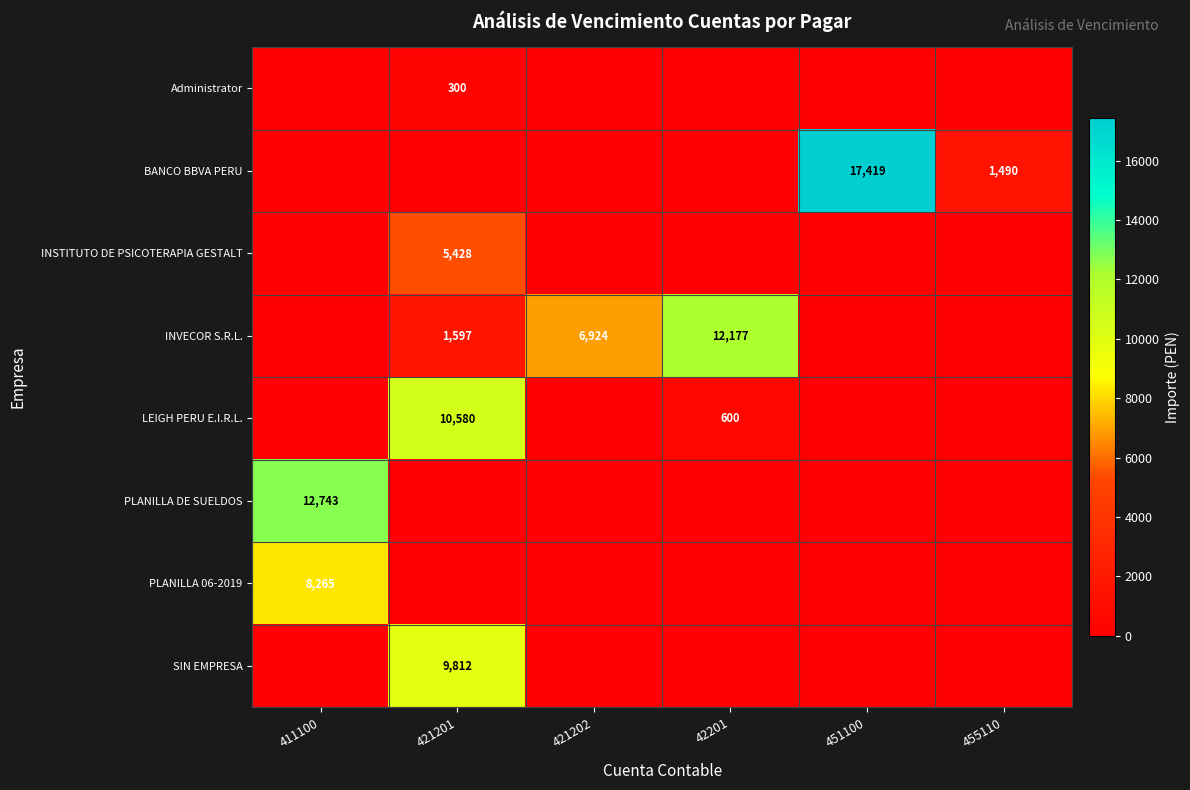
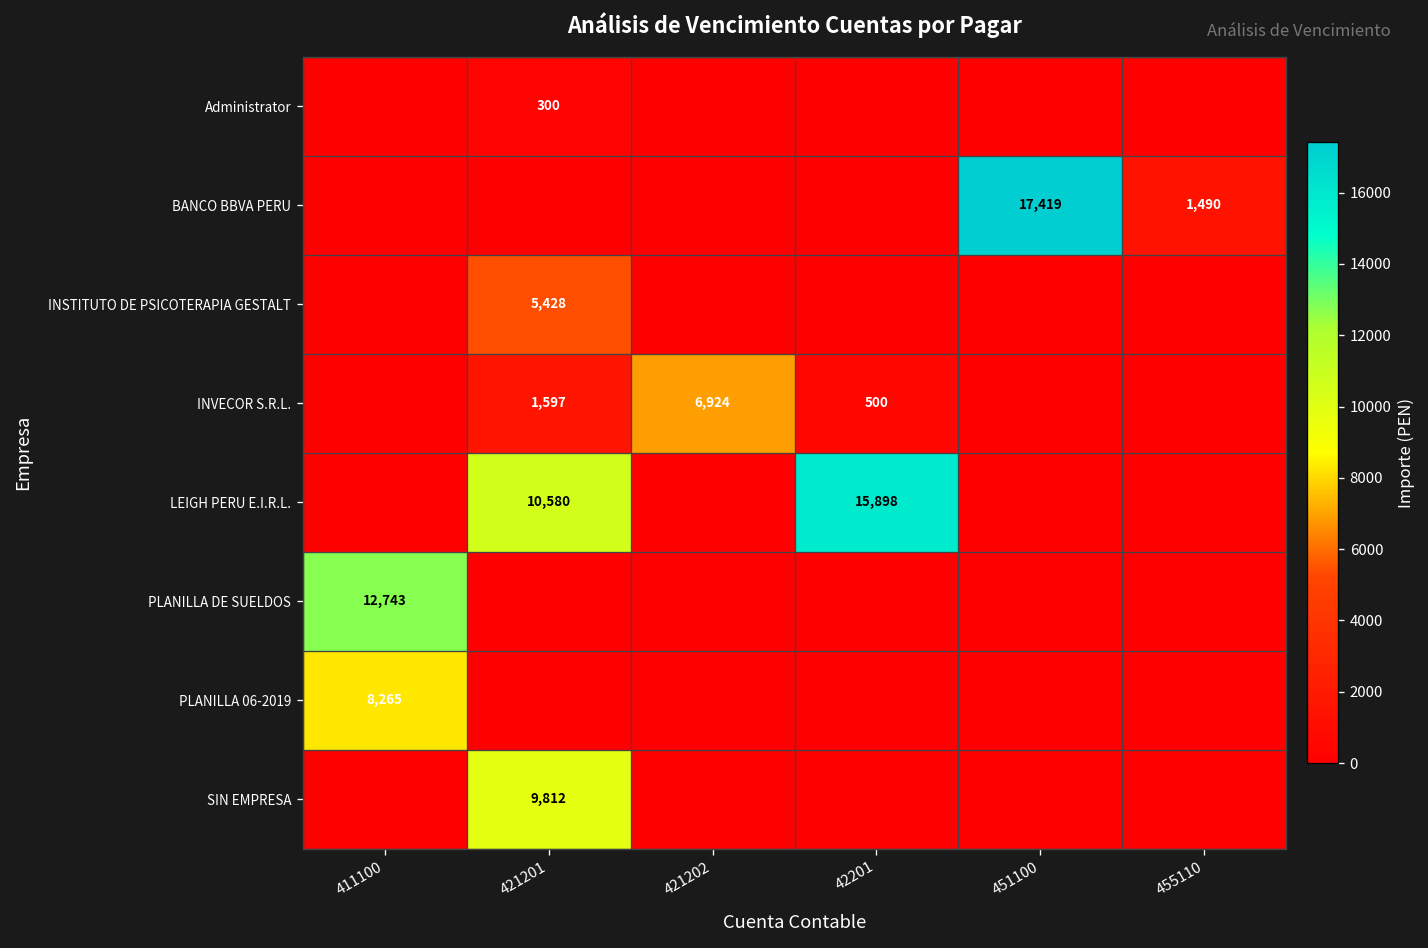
  {
    "Administrator": {
      "421201": "300"
    },
    "BANCO BBVA PERU": {
      "451100": "17,419",
      "455110": "1,490"
    },
    "INSTITUTO DE PSICOTERAPIA GESTALT": {
      "421201": "5,428"
    },
    "INVECOR S.R.L.": {
      "421201": "1,597",
      "421202": "6,924",
-     "42201": "12,177"
+     "42201": "500"
    },
    "LEIGH PERU E.I.R.L.": {
      "421201": "10,580",
-     "42201": "600"
+     "42201": "15,898"
    },
    "PLANILLA DE SUELDOS": {
      "411100": "12,743"
    },
    "PLANILLA 06-2019": {
      "411100": "8,265"
    },
    "SIN EMPRESA": {
      "421201": "9,812"
    }
  }
